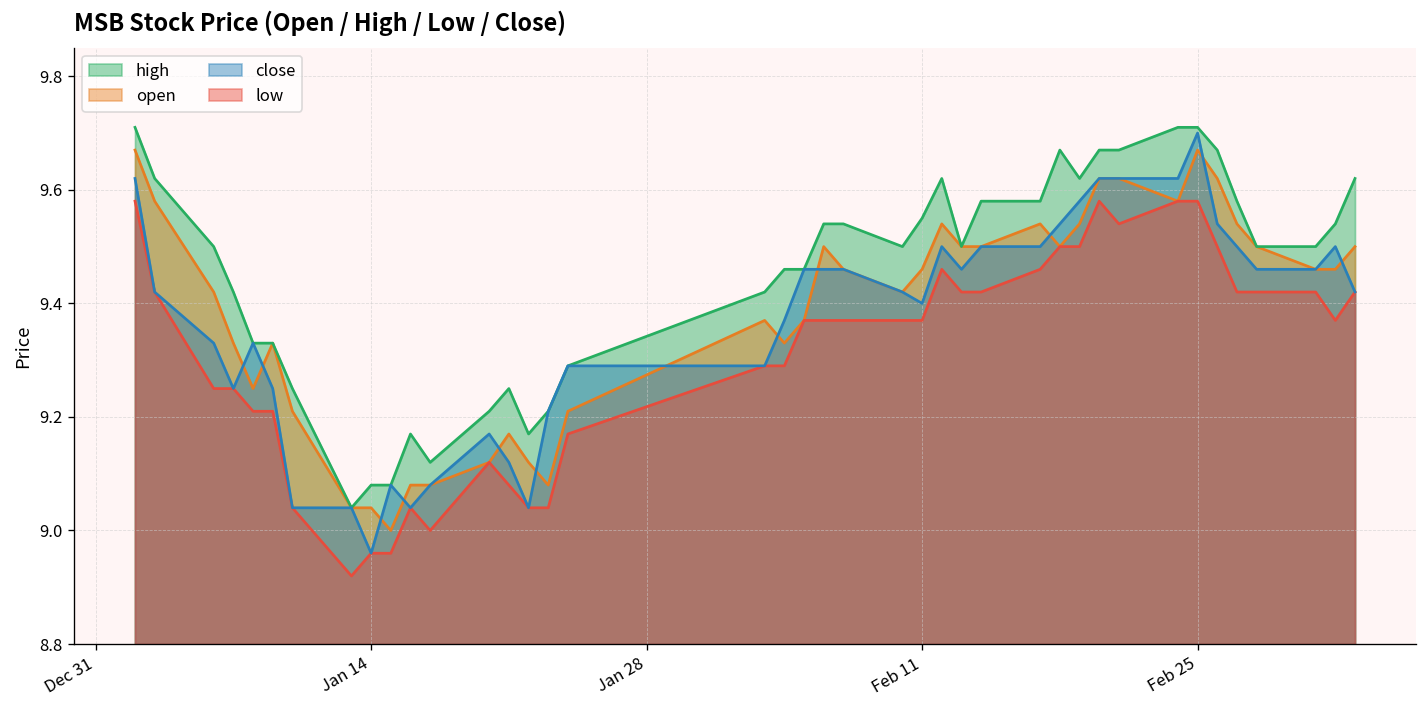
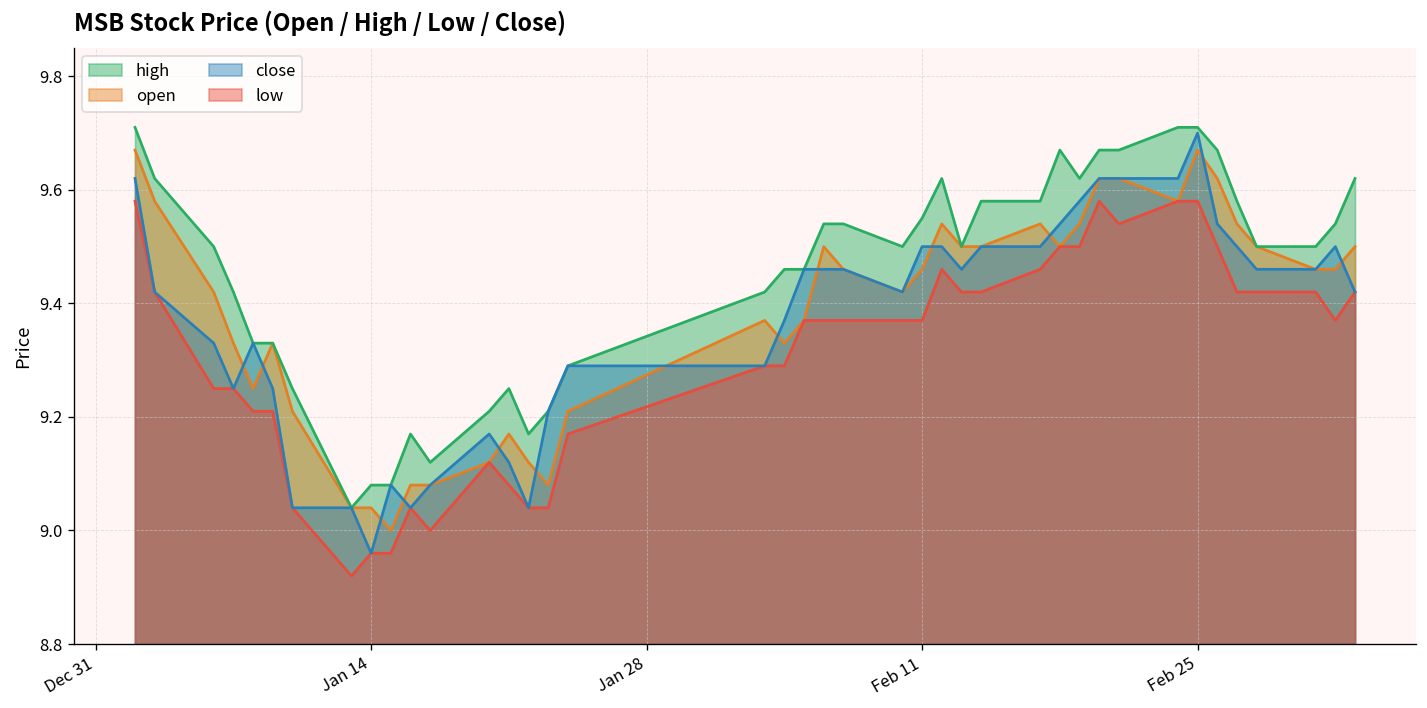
  {
    "high": {
      "Jan 14": 9.08,
      "Feb 11": 9.55,
      "Feb 25": 9.71
    },
    "close": {
-     "Feb 11": 9.4,
+     "Feb 11": 9.5,
      "Feb 25": 9.7
    }
  }
